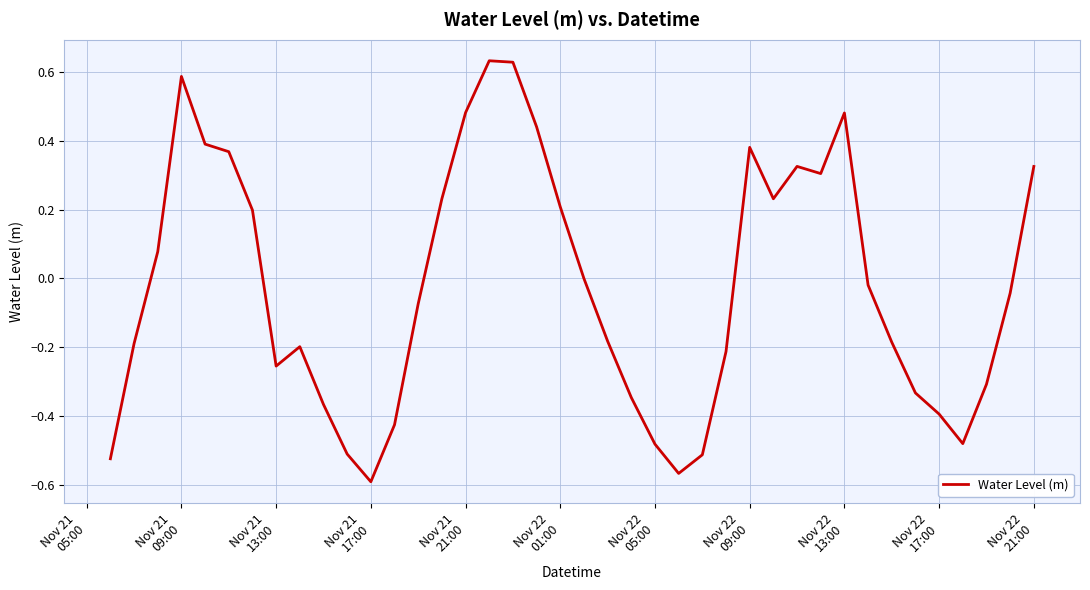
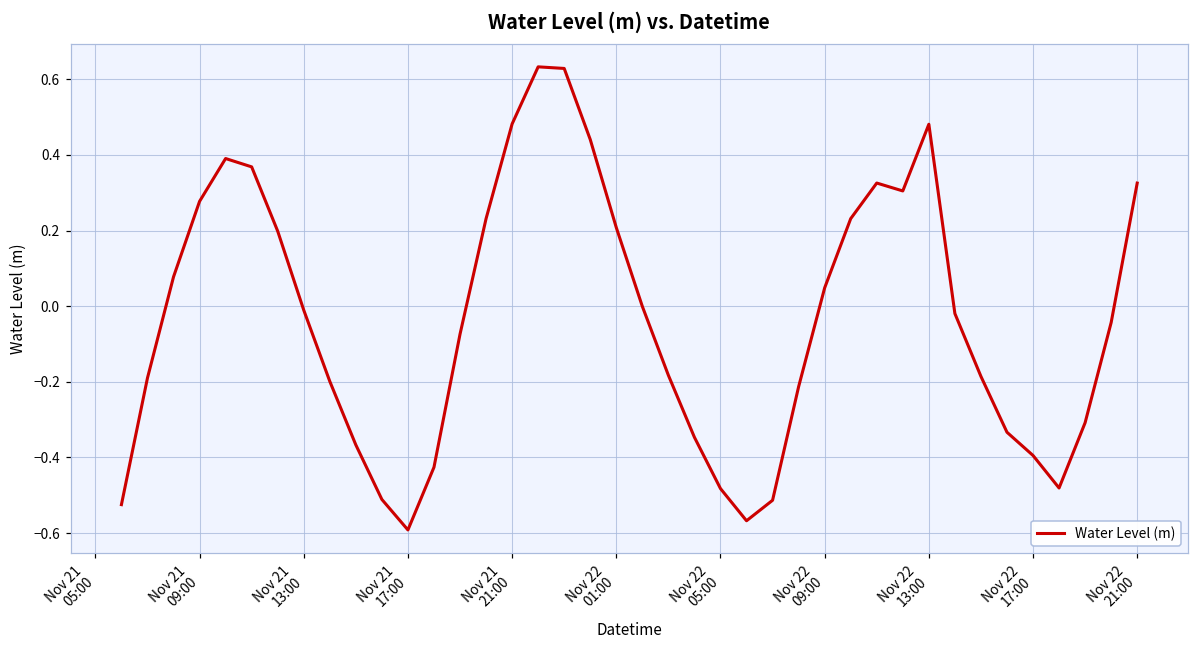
  {
-   "Nov 21 09:00": 0.59,
-   "Nov 21 13:00": -0.26,
+   "Nov 21 09:00": 0.28,
+   "Nov 21 13:00": -0.01,
    "Nov 21 17:00": -0.59,
    "Nov 21 21:00": 0.48,
    "Nov 22 01:00": 0.21,
    "Nov 22 05:00": -0.48,
-   "Nov 22 09:00": 0.38,
+   "Nov 22 09:00": 0.05,
    "Nov 22 13:00": 0.48,
    "Nov 22 17:00": -0.39,
    "Nov 22 21:00": 0.33
  }
